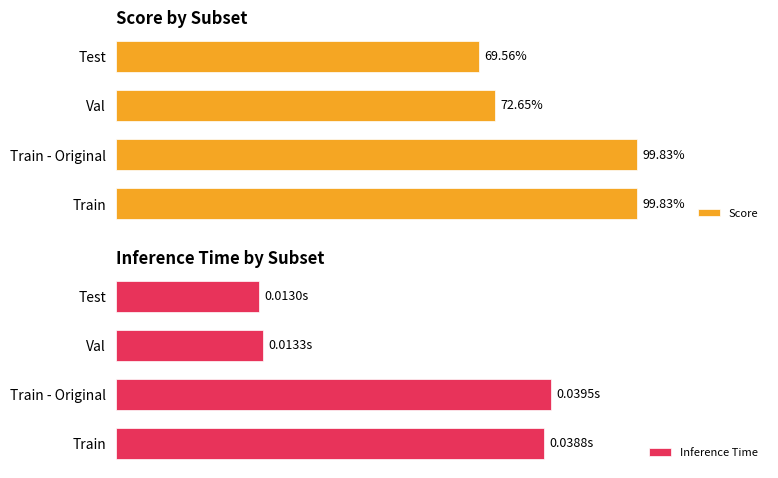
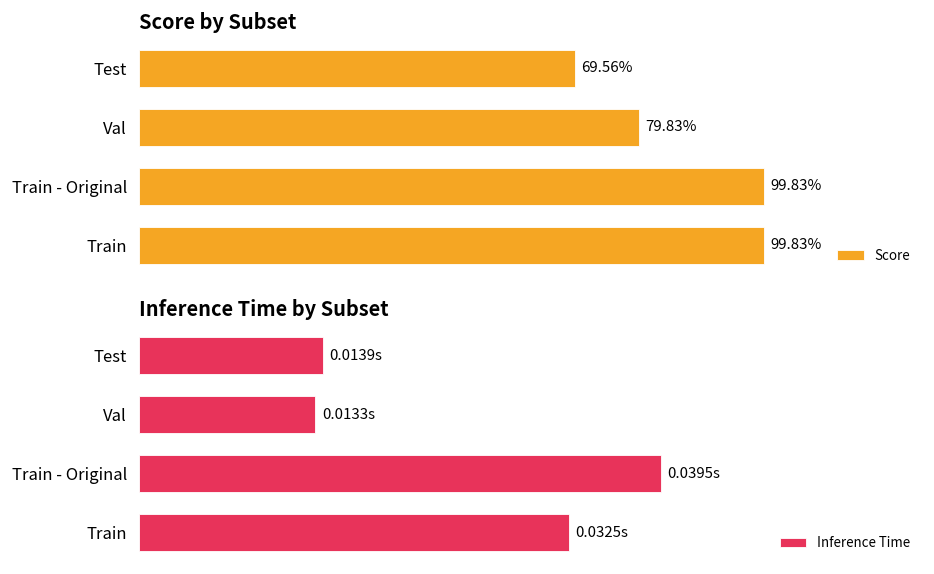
  {
    "Score by Subset": {
      "Test": "69.56%",
-     "Val": "72.65%",
+     "Val": "79.83%",
      "Train - Original": "99.83%",
      "Train": "99.83%"
    },
    "Inference Time by Subset": {
-     "Test": "0.0130s",
+     "Test": "0.0139s",
      "Val": "0.0133s",
      "Train - Original": "0.0395s",
-     "Train": "0.0388s"
+     "Train": "0.0325s"
    }
  }
